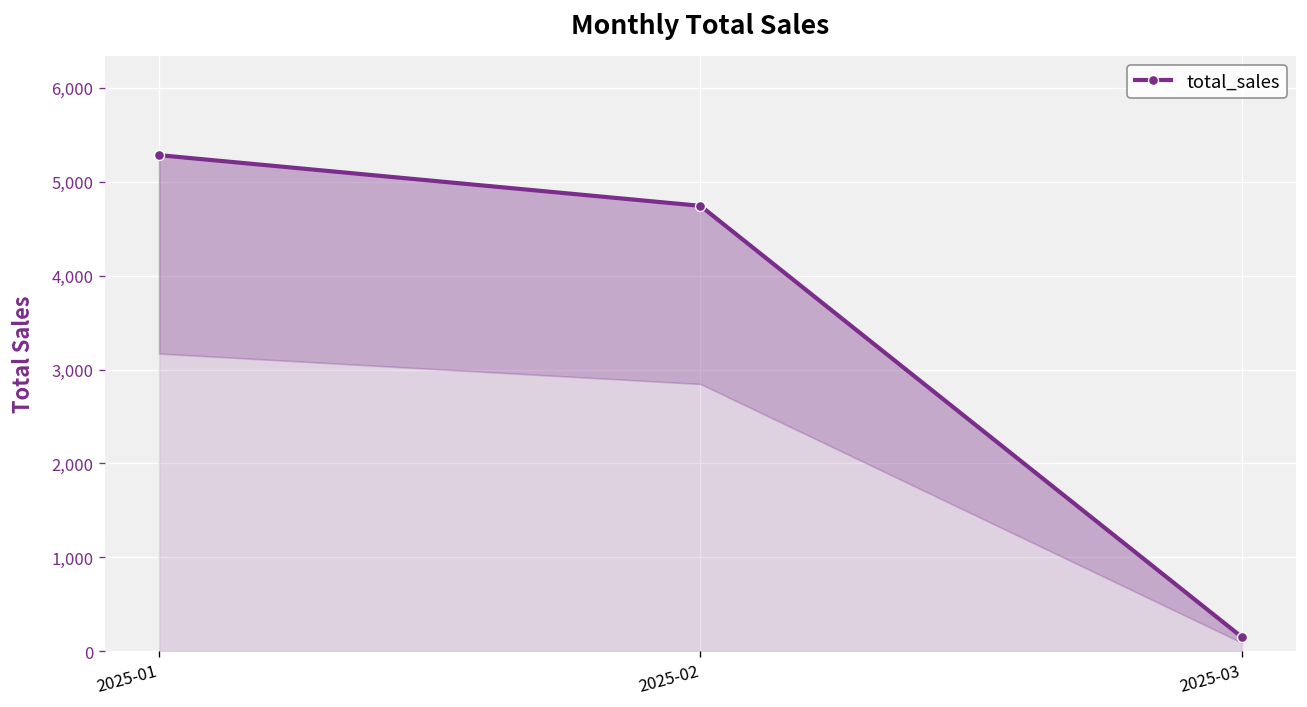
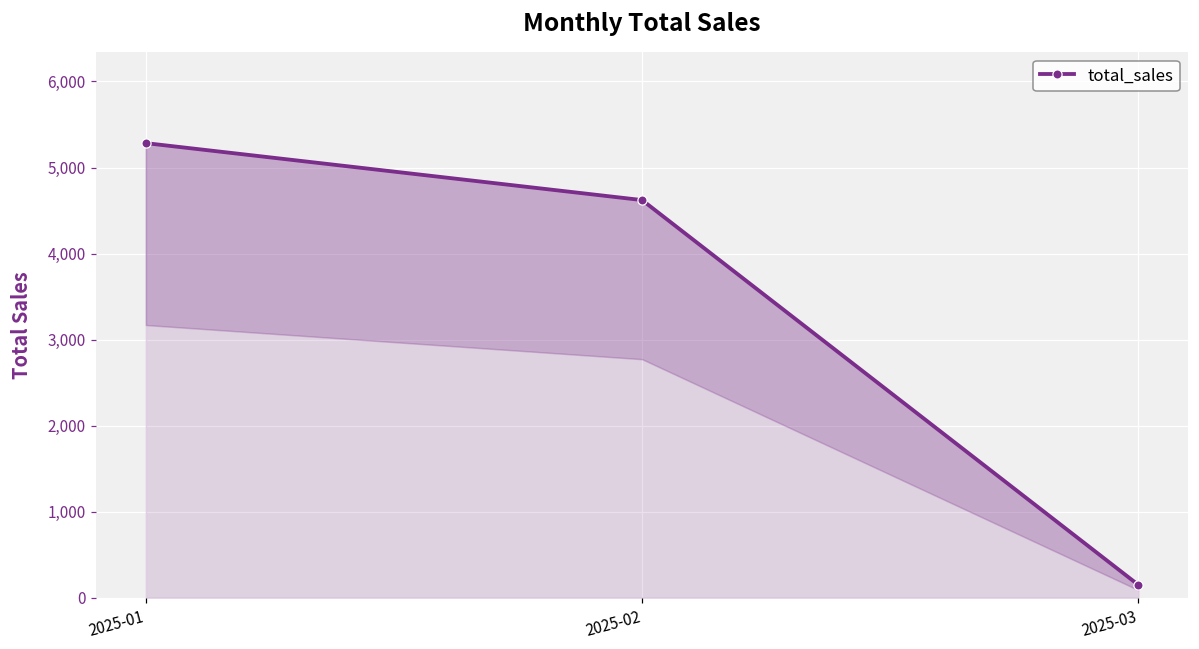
  {
    "2025-01": "5,300",
-   "2025-02": "4,700",
+   "2025-02": "4,600",
    "2025-03": "200"
  }
